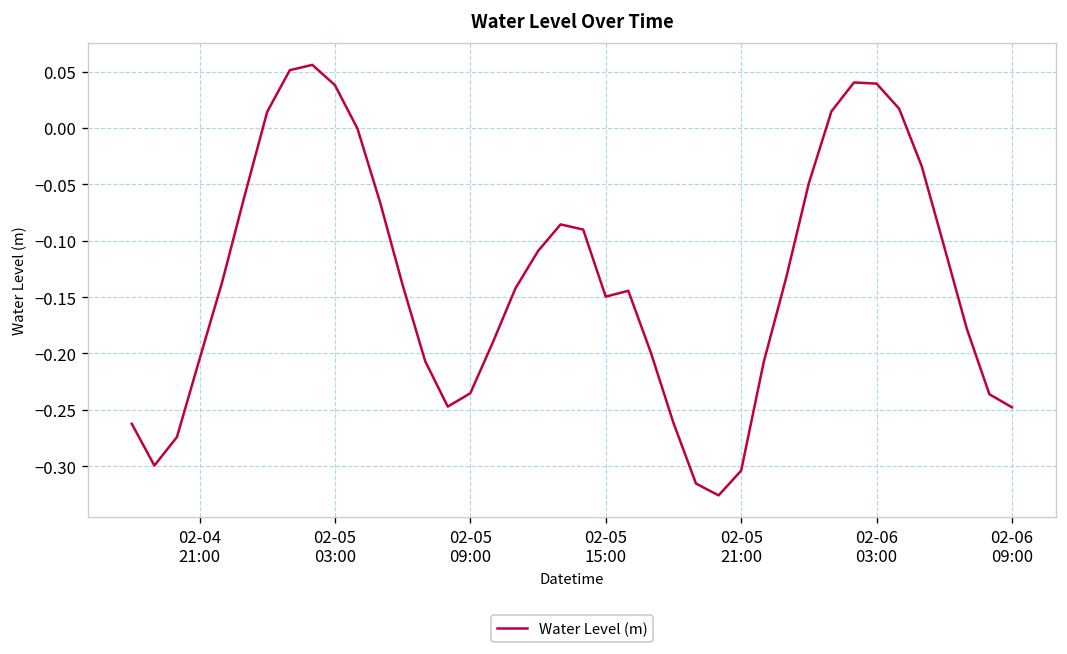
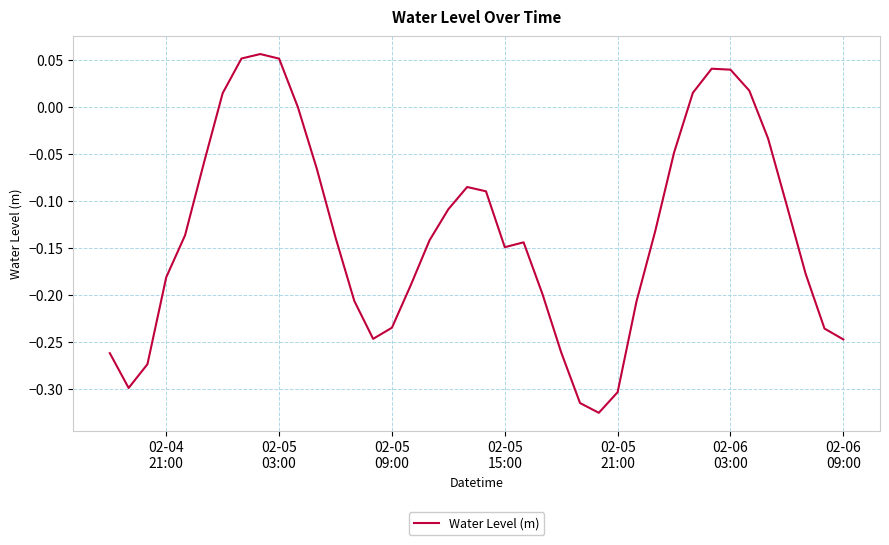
  {
-   "02-04 21:00": -0.21,
-   "02-05 03:00": 0.04,
+   "02-04 21:00": -0.18,
+   "02-05 03:00": 0.05,
    "02-05 09:00": -0.24,
    "02-05 15:00": -0.15,
    "02-05 21:00": -0.30,
    "02-06 03:00": 0.04,
    "02-06 09:00": -0.25
  }
